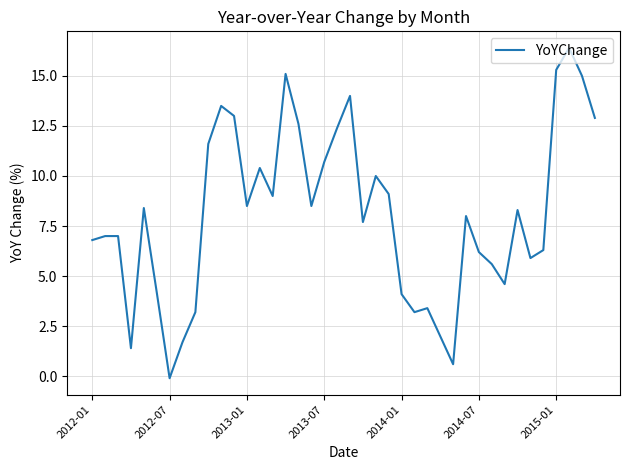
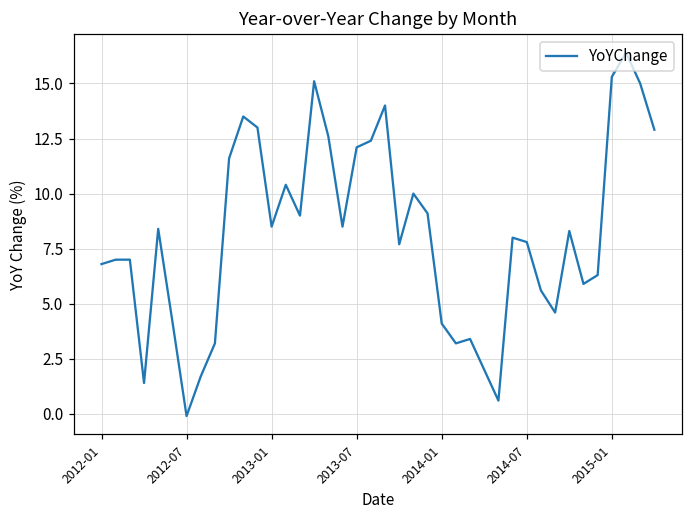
  {
    "2012-01": 6.8,
    "2012-07": -0.1,
    "2013-01": 8.5,
-   "2013-07": 10.7,
+   "2013-07": 12.1,
    "2014-01": 4.1,
-   "2014-07": 6.2,
+   "2014-07": 7.8,
    "2015-01": 15.3
  }
